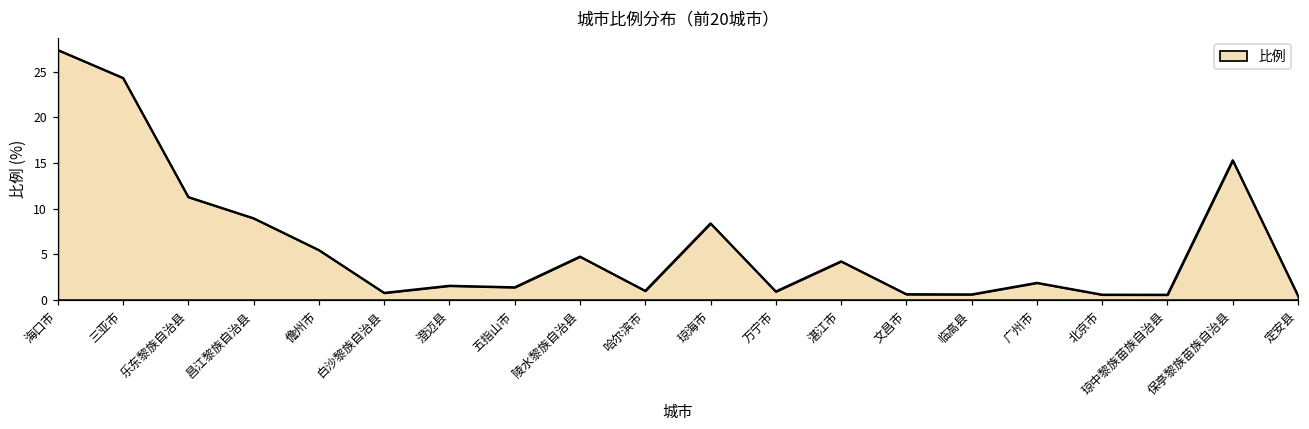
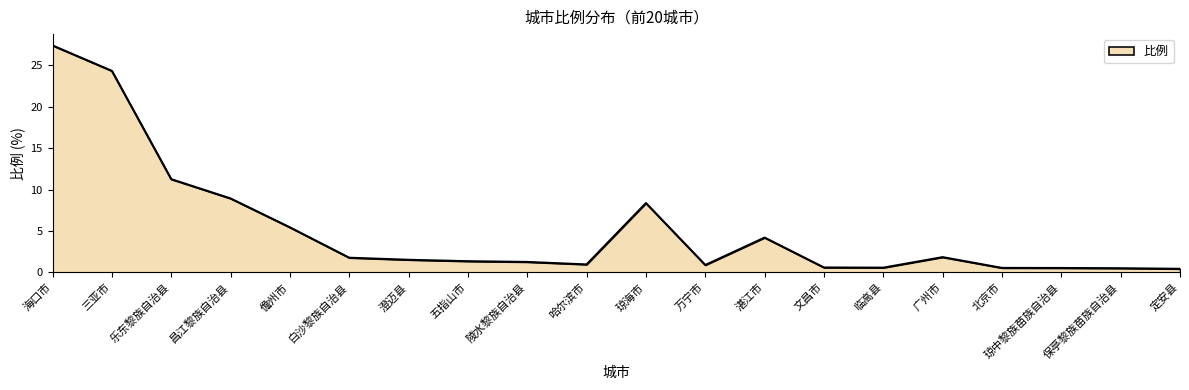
  {
    "海口市": 27,
    "三亚市": 24,
    "乐东黎族自治县": 11,
    "昌江黎族自治县": 9,
    "儋州市": 5,
-   "白沙黎族自治县": 1,
+   "白沙黎族自治县": 2,
    "澄迈县": 2,
    "五指山市": 1,
-   "陵水黎族自治县": 5,
+   "陵水黎族自治县": 1,
    "哈尔滨市": 1,
    "琼海市": 8,
    "万宁市": 1,
    "湛江市": 4,
    "文昌市": 1,
    "临高县": 1,
    "广州市": 2,
    "北京市": 1,
    "琼中黎族苗族自治县": 1,
-   "保亭黎族苗族自治县": 15,
+   "保亭黎族苗族自治县": 1,
    "定安县": 0
  }
